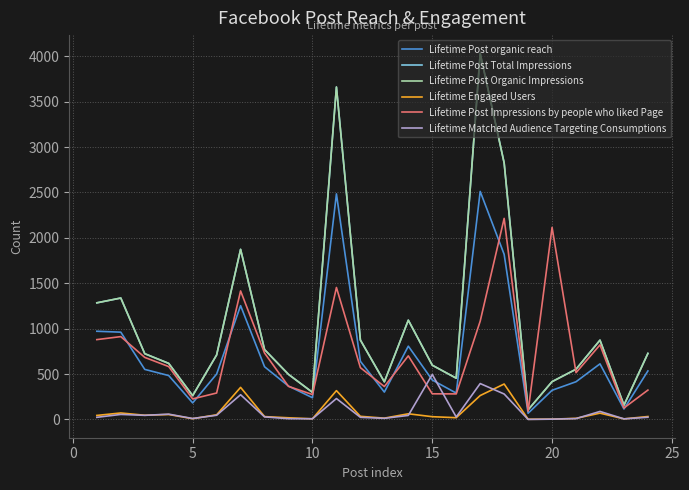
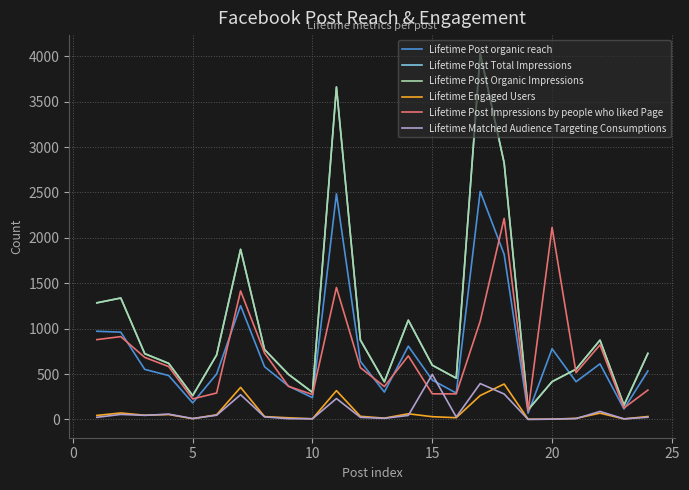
  {
    "Lifetime Post organic reach": {
      "5": 200,
      "10": 200,
      "15": 400,
-     "20": 300
+     "20": 800
    },
    "Lifetime Post Organic Impressions": {
      "5": 300,
      "15": 600,
      "20": 400
    },
    "Lifetime Engaged Users": {
      "15": 0
    },
    "Lifetime Post Impressions by people who liked Page": {
      "5": 200,
      "15": 300,
      "20": 2100
    },
    "Lifetime Matched Audience Targeting Consumptions": {
      "15": 500
    }
  }
